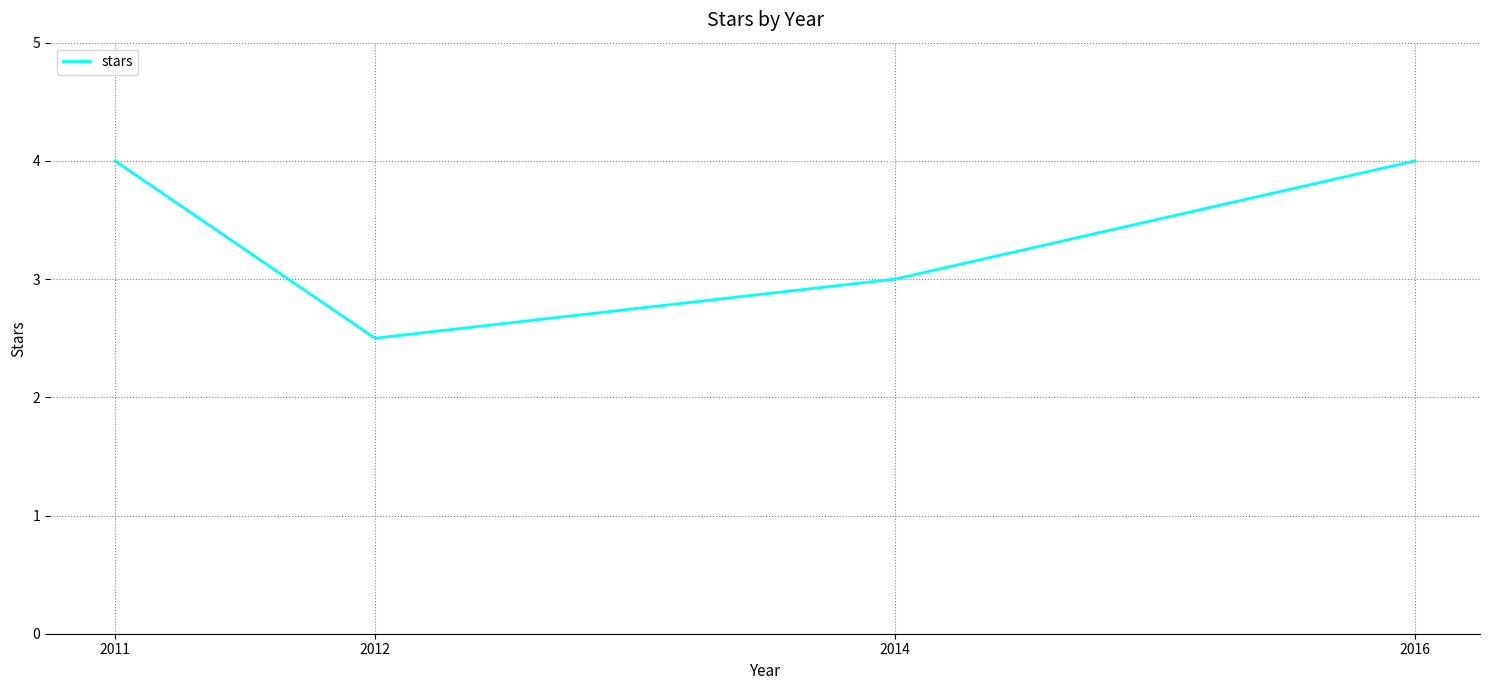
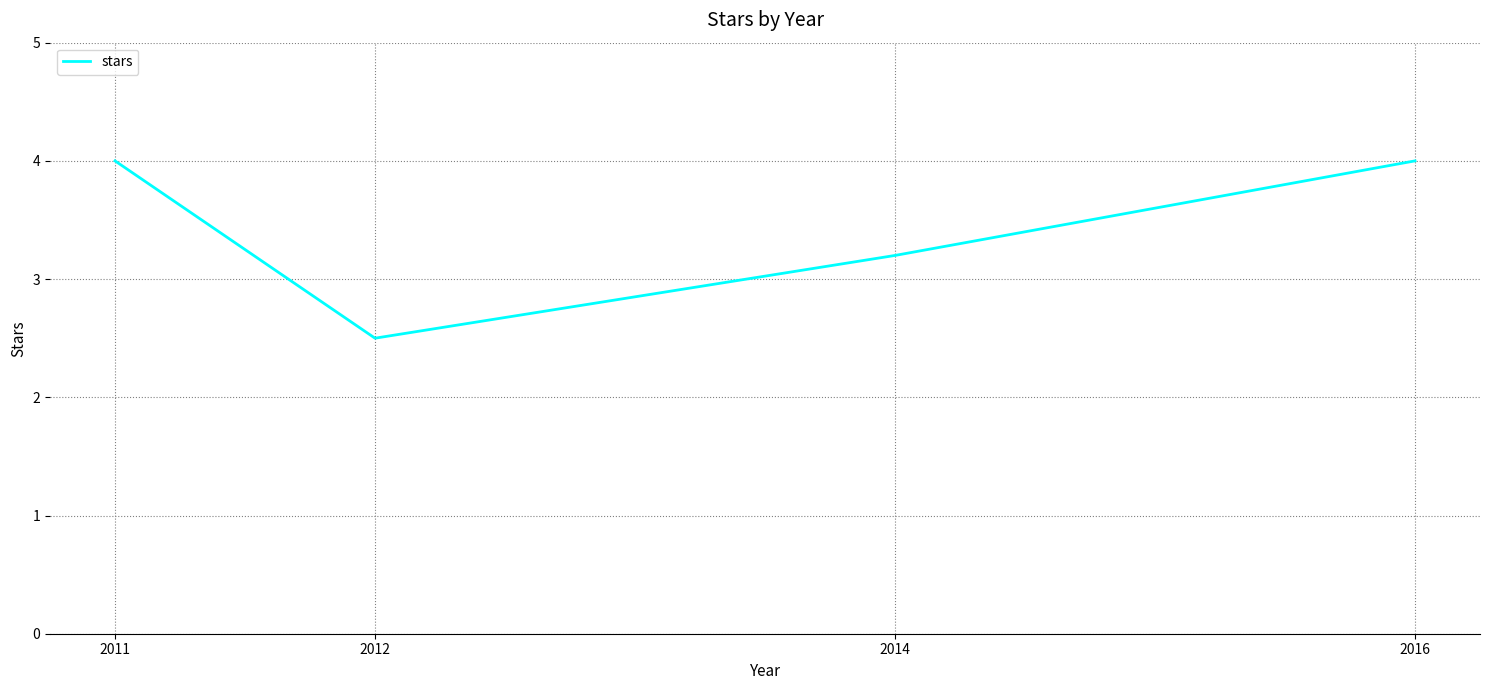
  {
    "2011": 4.0,
    "2012": 2.5,
-   "2014": 3.0,
+   "2014": 3.2,
    "2016": 4.0
  }
